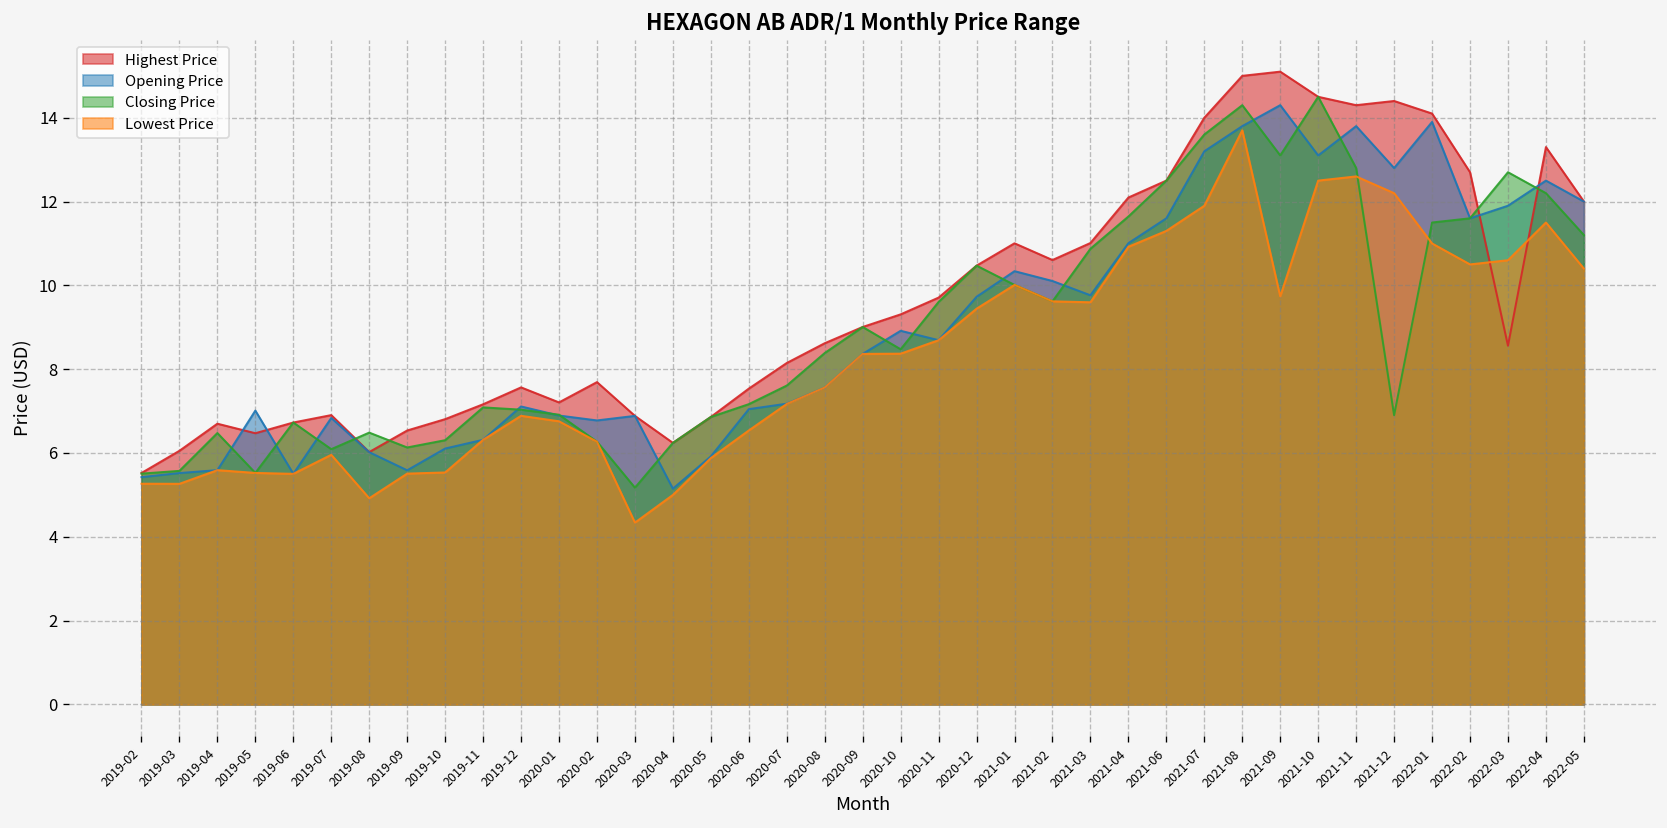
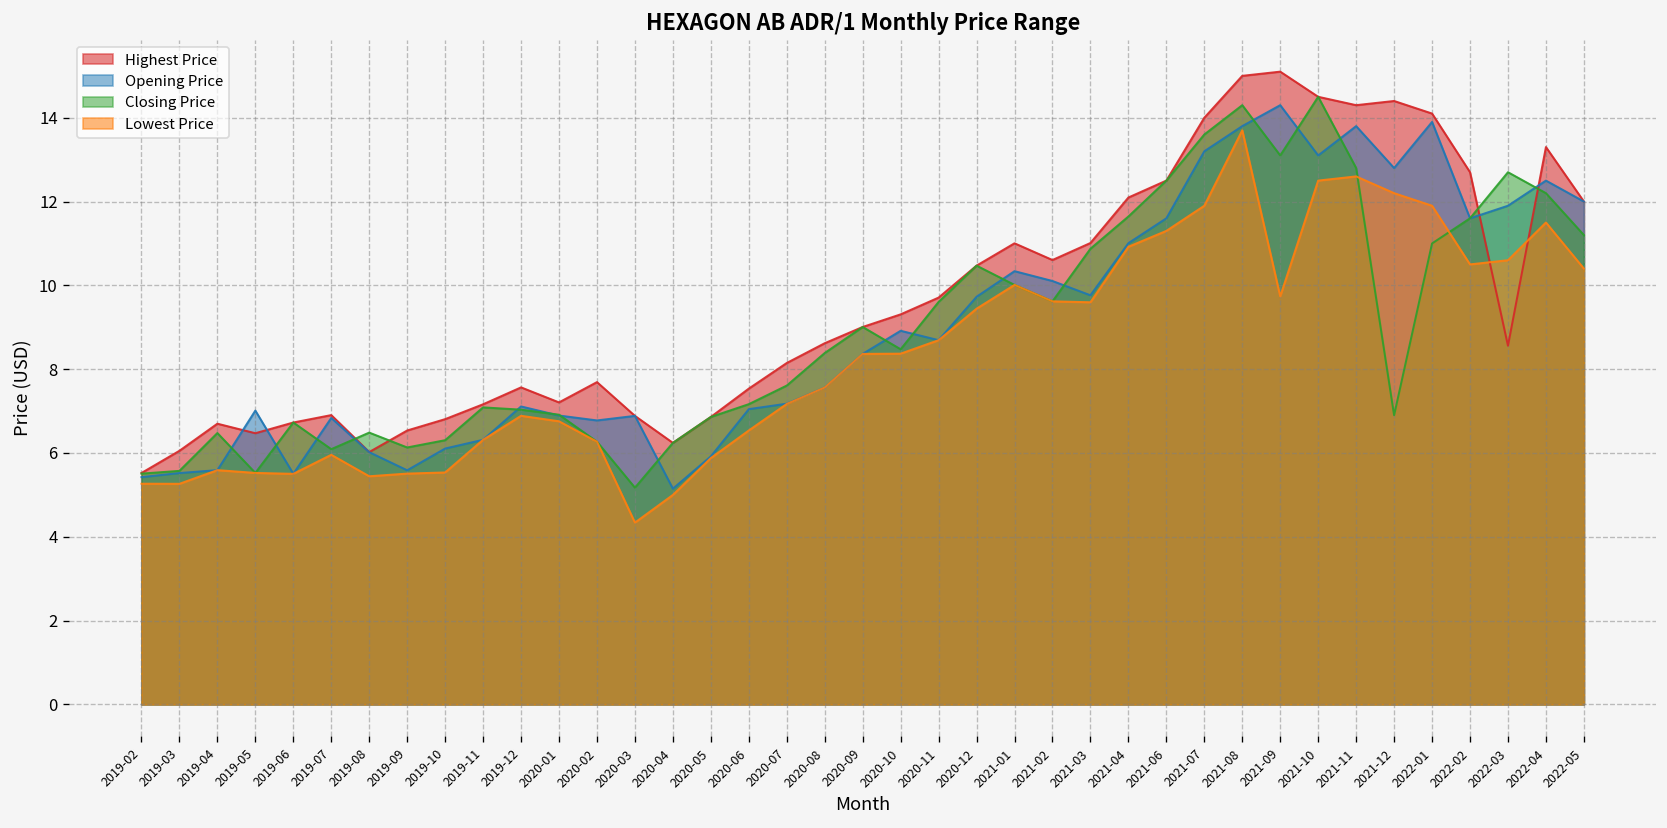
  {
    "Highest Price": {
      "2019-03": 6.1,
      "2019-04": 6.7,
      "2019-05": 6.5,
      "2019-09": 6.5,
      "2019-10": 6.8,
      "2019-11": 7.2,
      "2019-12": 7.6,
      "2020-01": 7.2,
      "2020-02": 7.7,
      "2020-06": 7.5,
      "2020-07": 8.1,
      "2020-08": 8.6,
      "2020-10": 9.3,
      "2020-11": 9.7,
      "2021-01": 11.0,
      "2021-02": 10.6,
      "2021-03": 11.0,
      "2021-04": 12.1,
      "2021-07": 14.0,
      "2021-08": 15.0,
      "2021-09": 15.1,
      "2021-11": 14.3,
      "2021-12": 14.4,
      "2022-01": 14.1,
      "2022-02": 12.7,
      "2022-03": 8.6,
      "2022-04": 13.3
    },
    "Opening Price": {
      "2019-02": 5.4,
      "2019-05": 7.0,
      "2019-09": 5.6,
      "2019-10": 6.1,
      "2019-12": 7.1,
      "2020-02": 6.8,
      "2020-04": 5.1,
      "2020-06": 7.0,
      "2020-10": 8.9,
      "2020-12": 9.7,
      "2021-01": 10.3,
      "2021-02": 10.1,
      "2021-03": 9.8,
      "2021-04": 11.0,
      "2021-06": 11.6,
      "2021-07": 13.2,
      "2021-08": 13.8,
      "2021-09": 14.3,
      "2021-10": 13.1,
      "2021-11": 13.8,
      "2021-12": 12.8,
      "2022-01": 13.9,
      "2022-03": 11.9,
      "2022-04": 12.5
    },
    "Closing Price": {
      "2019-04": 6.5,
      "2019-07": 6.1,
      "2019-08": 6.5,
      "2019-09": 6.1,
      "2019-10": 6.3,
      "2019-11": 7.1,
      "2019-12": 7.0,
      "2020-03": 5.2,
      "2020-06": 7.2,
      "2020-07": 7.6,
      "2020-08": 8.4,
      "2020-10": 8.5,
      "2020-11": 9.6,
      "2021-03": 10.9,
      "2021-04": 11.6,
      "2021-07": 13.6,
      "2021-08": 14.3,
      "2021-09": 13.1,
      "2021-11": 12.8,
      "2021-12": 6.9,
-     "2022-01": 11.5,
+     "2022-01": 11.0,
      "2022-03": 12.7,
      "2022-04": 12.2,
      "2022-05": 11.2
    },
    "Lowest Price": {
      "2019-02": 5.3,
      "2019-03": 5.3,
      "2019-07": 6.0,
-     "2019-08": 4.9,
+     "2019-08": 5.4,
      "2019-09": 5.5,
      "2019-10": 5.5,
      "2019-12": 6.9,
      "2020-01": 6.8,
      "2020-03": 4.3,
      "2020-04": 5.0,
      "2020-06": 6.5,
      "2020-10": 8.4,
      "2020-12": 9.4,
      "2021-03": 9.6,
      "2021-04": 10.9,
      "2021-06": 11.3,
      "2021-07": 11.9,
      "2021-08": 13.7,
      "2021-09": 9.7,
      "2021-10": 12.5,
      "2021-11": 12.6,
      "2021-12": 12.2,
-     "2022-01": 11.0,
+     "2022-01": 11.9,
      "2022-02": 10.5,
      "2022-03": 10.6,
      "2022-04": 11.5,
      "2022-05": 10.4
    }
  }
